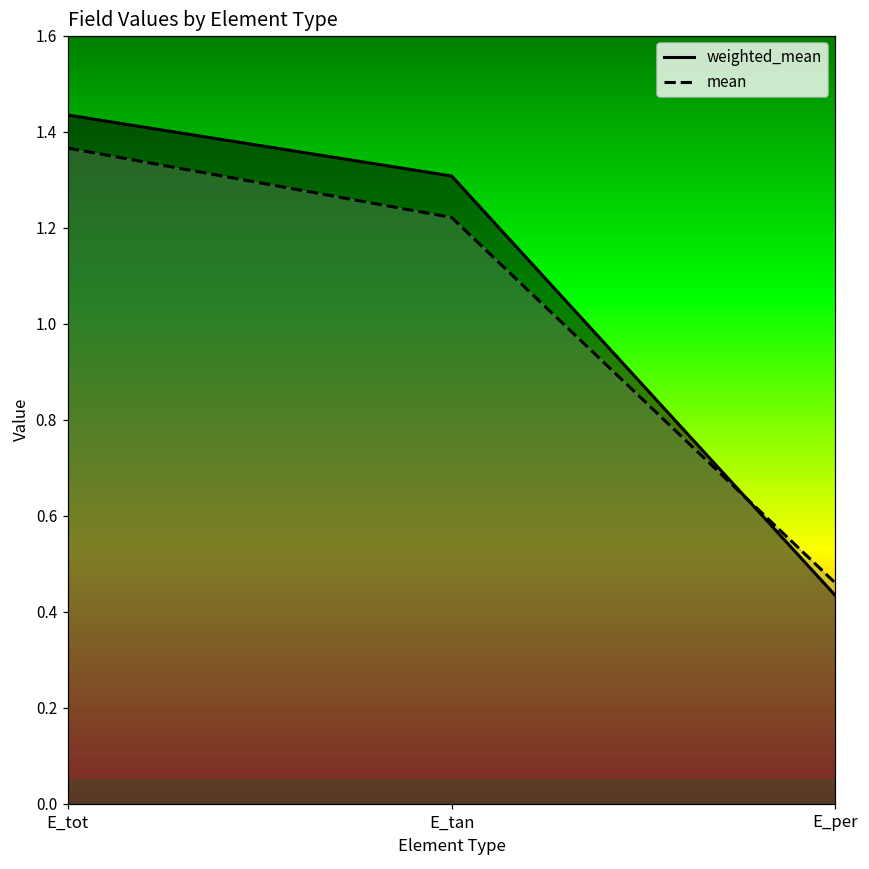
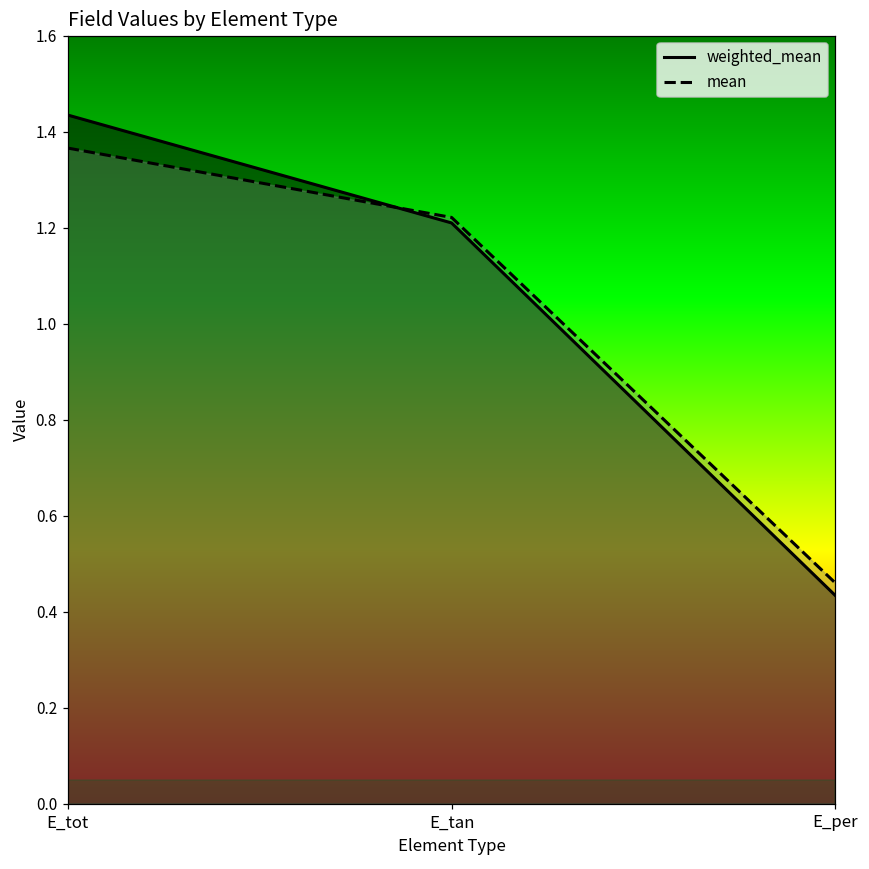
  {
    "weighted_mean": {
      "E_tot": 1.43,
-     "E_tan": 1.31,
+     "E_tan": 1.21,
      "E_per": 0.43
    }
  }
